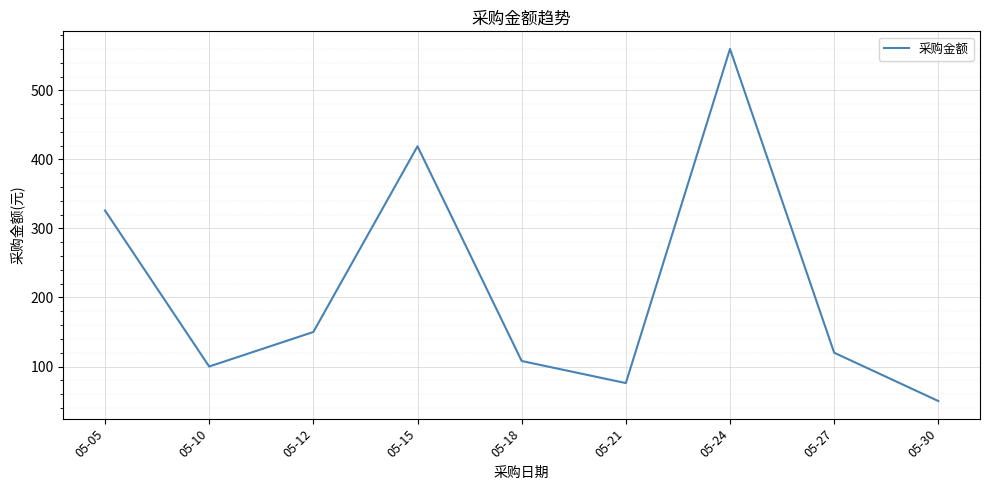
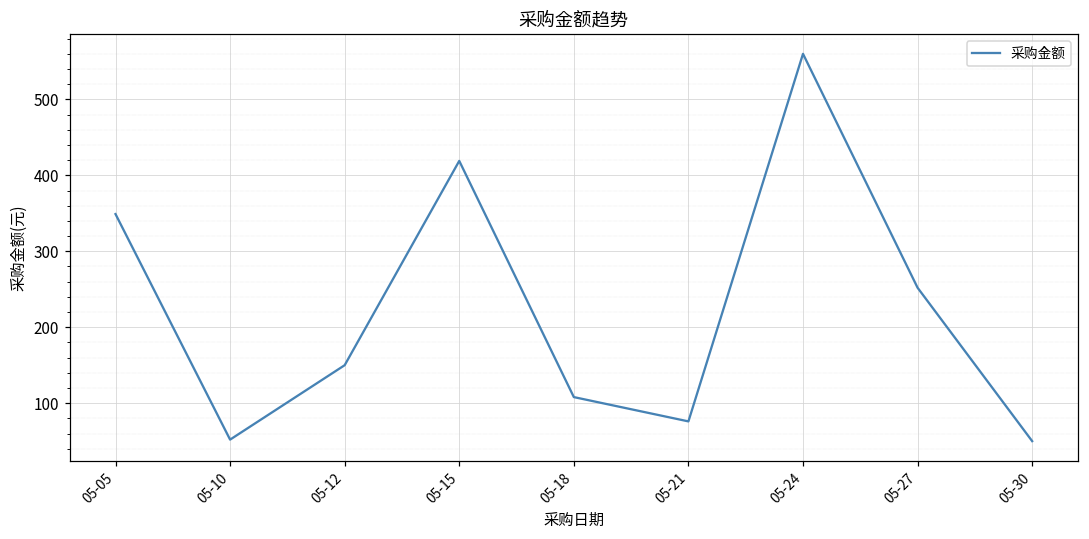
  {
-   "05-05": 330,
-   "05-10": 100,
+   "05-05": 350,
+   "05-10": 50,
    "05-12": 150,
    "05-15": 420,
    "05-18": 110,
    "05-21": 80,
    "05-24": 560,
-   "05-27": 120,
+   "05-27": 250,
    "05-30": 50
  }
